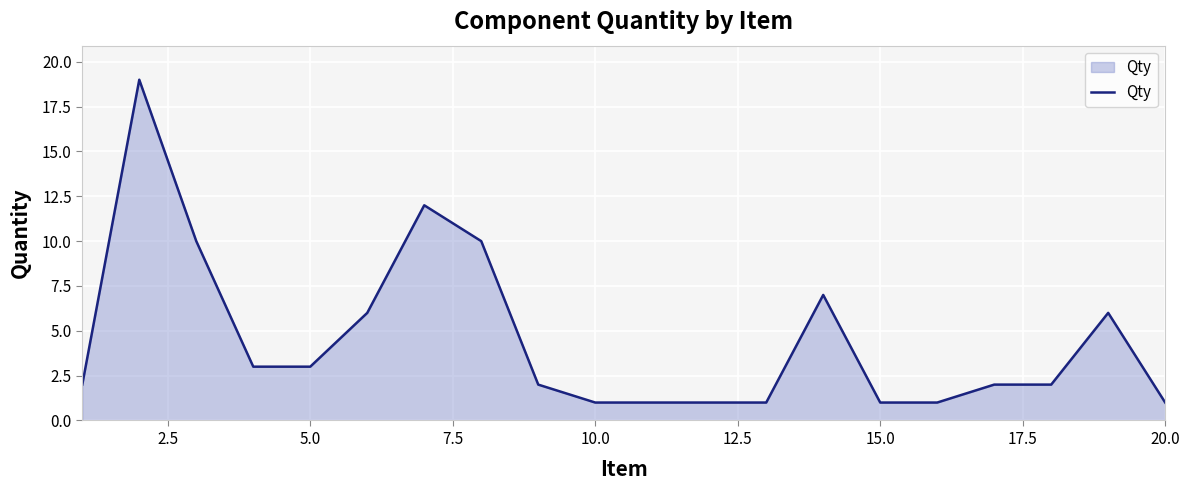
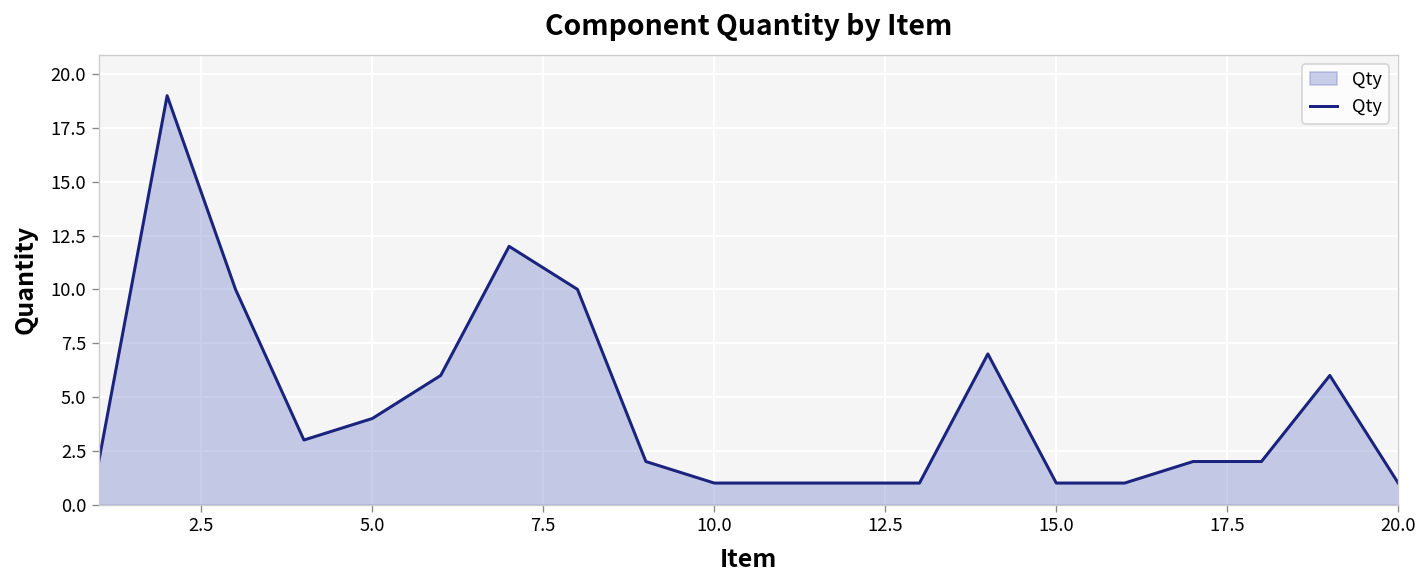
  {
-   "5.0": 3,
+   "5.0": 4,
    "10.0": 1,
    "15.0": 1,
    "20.0": 1
  }
